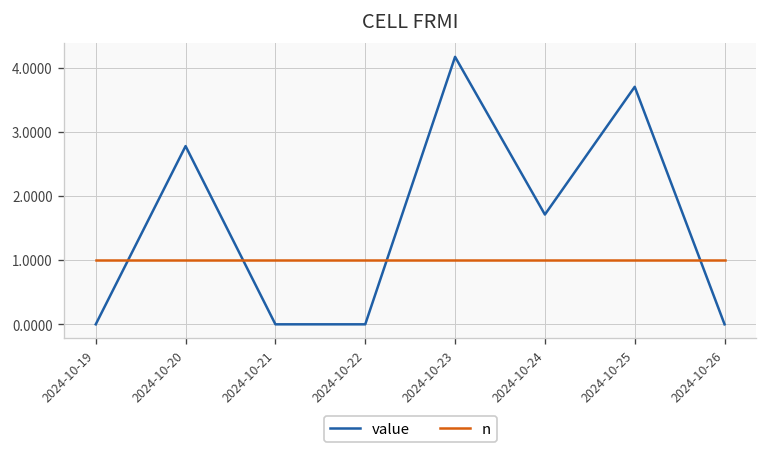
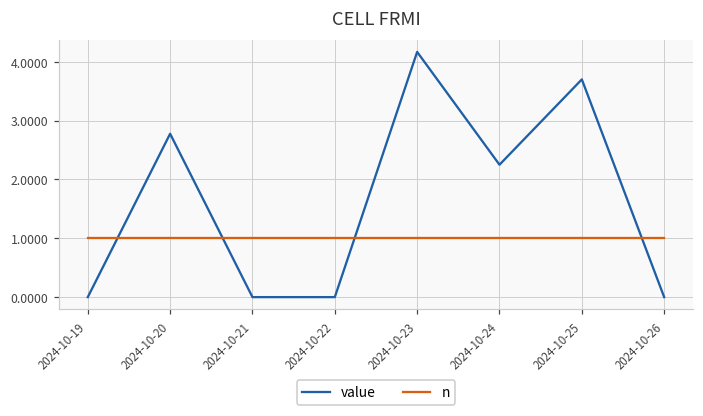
  {
    "value": {
      "2024-10-19": 0.0,
      "2024-10-20": 2.8,
      "2024-10-21": 0.0,
      "2024-10-22": 0.0,
      "2024-10-23": 4.2,
-     "2024-10-24": 1.7,
+     "2024-10-24": 2.3,
      "2024-10-25": 3.7,
      "2024-10-26": 0.0
    },
    "n": {
      "2024-10-19": 1.0,
      "2024-10-20": 1.0,
      "2024-10-21": 1.0,
      "2024-10-22": 1.0,
      "2024-10-23": 1.0,
      "2024-10-24": 1.0,
      "2024-10-25": 1.0,
      "2024-10-26": 1.0
    }
  }
